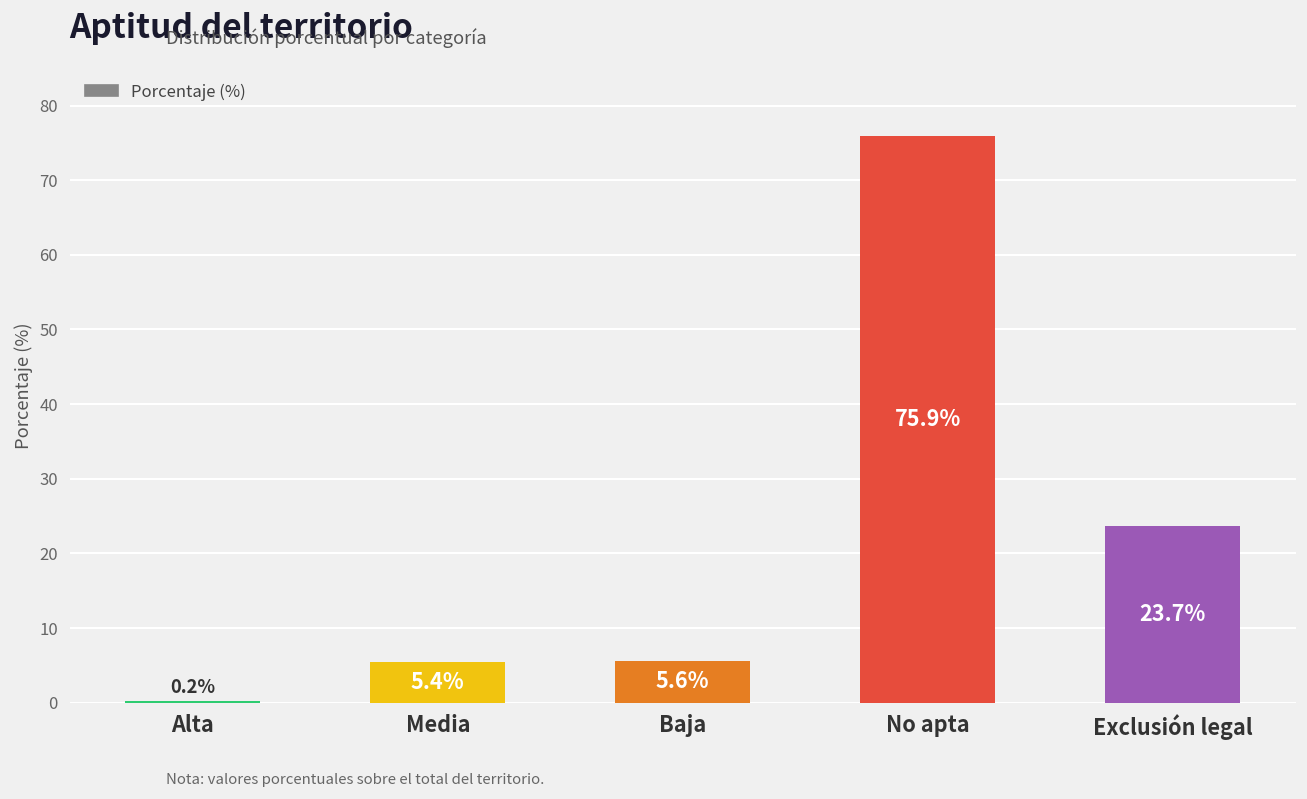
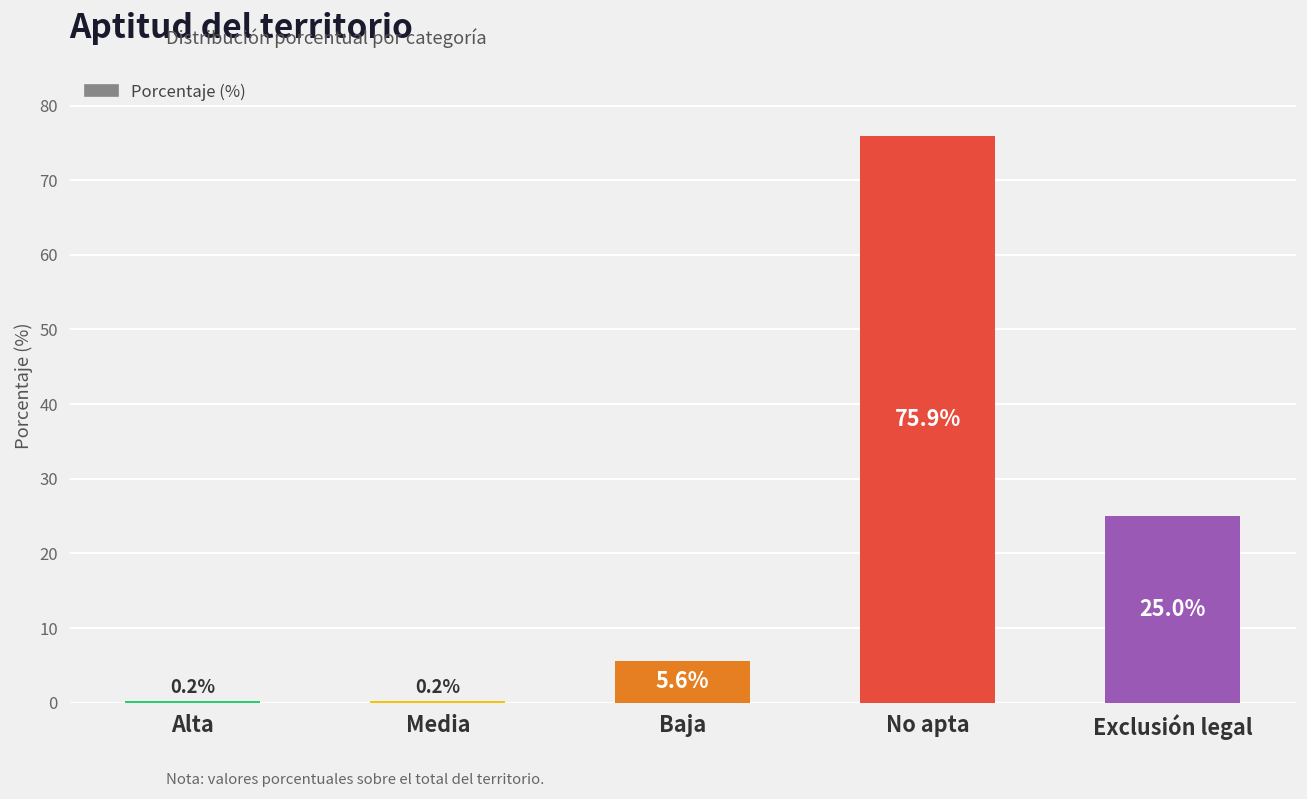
  {
    "Alta": "0.2%",
-   "Media": "5.4%",
+   "Media": "0.2%",
    "Baja": "5.6%",
    "No apta": "75.9%",
-   "Exclusión legal": "23.7%"
+   "Exclusión legal": "25.0%"
  }
